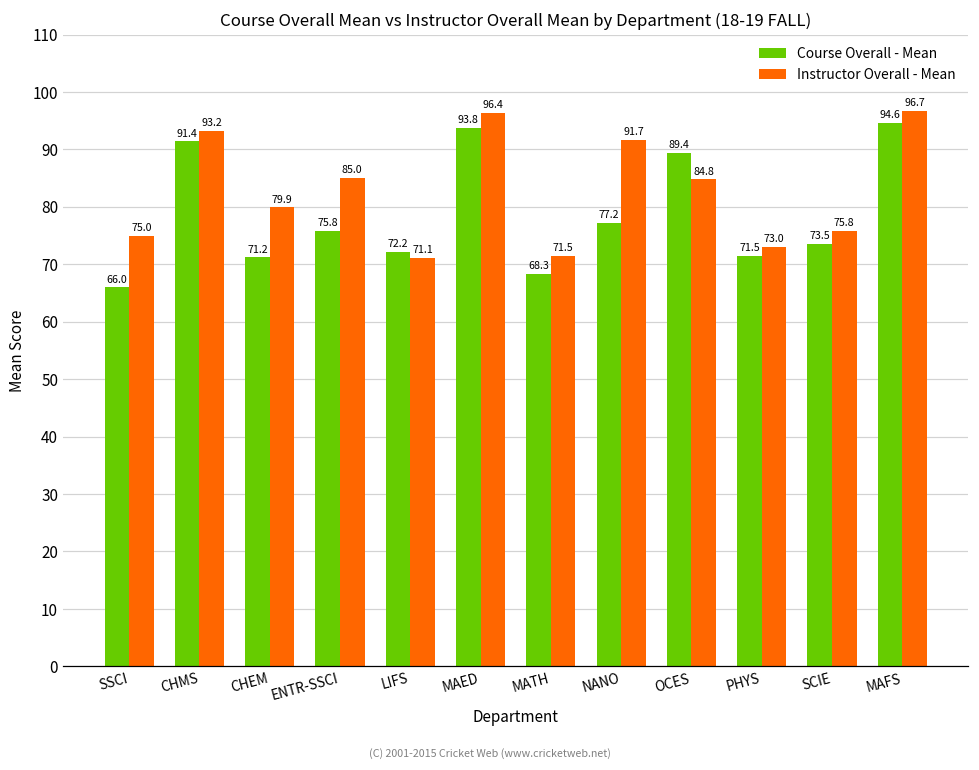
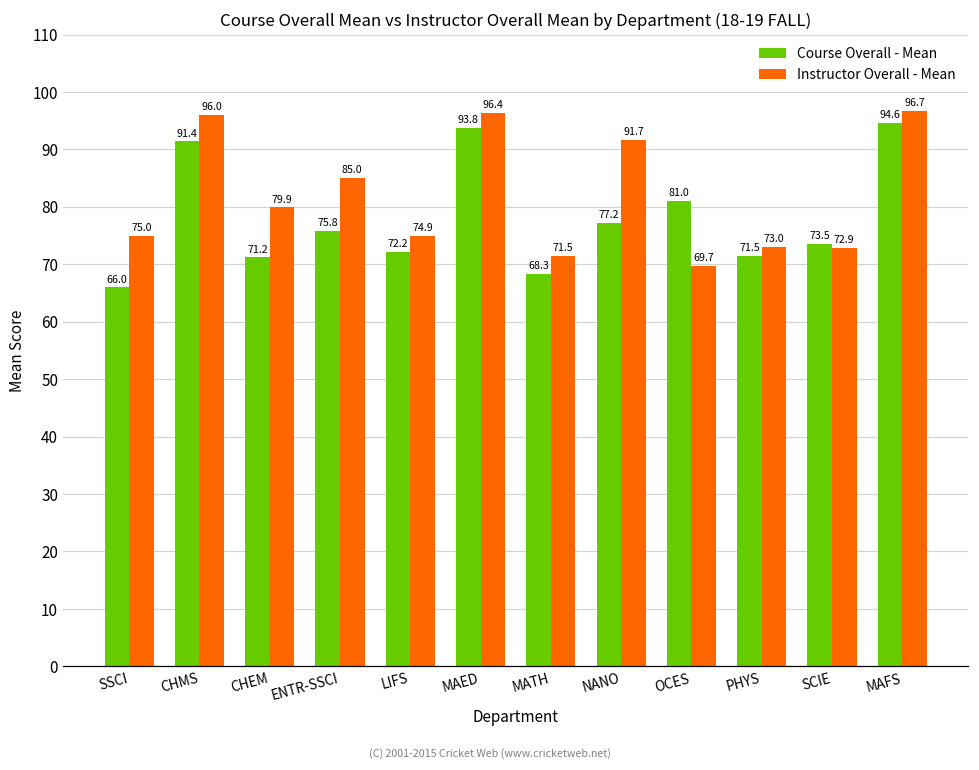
  {
    "Course Overall - Mean": {
      "SSCI": 66.0,
      "CHMS": 91.4,
      "CHEM": 71.2,
      "ENTR-SSCI": 75.8,
      "LIFS": 72.2,
      "MAED": 93.8,
      "MATH": 68.3,
      "NANO": 77.2,
-     "OCES": 89.4,
+     "OCES": 81.0,
      "PHYS": 71.5,
      "SCIE": 73.5,
      "MAFS": 94.6
    },
    "Instructor Overall - Mean": {
      "SSCI": 75.0,
-     "CHMS": 93.2,
+     "CHMS": 96.0,
      "CHEM": 79.9,
      "ENTR-SSCI": 85.0,
-     "LIFS": 71.1,
+     "LIFS": 74.9,
      "MAED": 96.4,
      "MATH": 71.5,
      "NANO": 91.7,
-     "OCES": 84.8,
+     "OCES": 69.7,
      "PHYS": 73.0,
-     "SCIE": 75.8,
+     "SCIE": 72.9,
      "MAFS": 96.7
    }
  }
